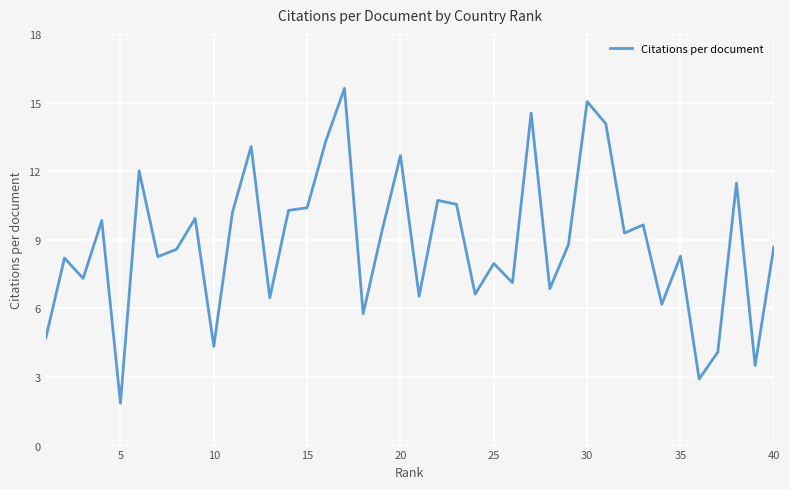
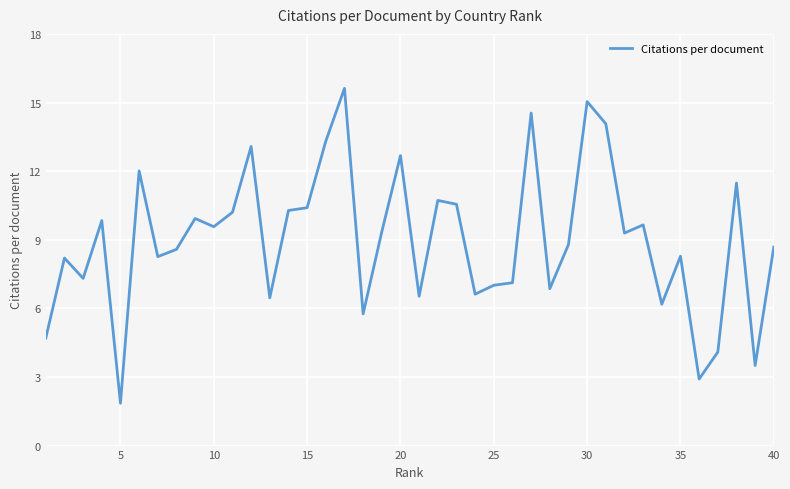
  {
    "5": 1.9,
-   "10": 4.3,
+   "10": 9.6,
    "15": 10.4,
    "20": 12.7,
-   "25": 8.0,
+   "25": 7.0,
    "30": 15.0,
    "35": 8.3,
    "40": 8.7
  }
